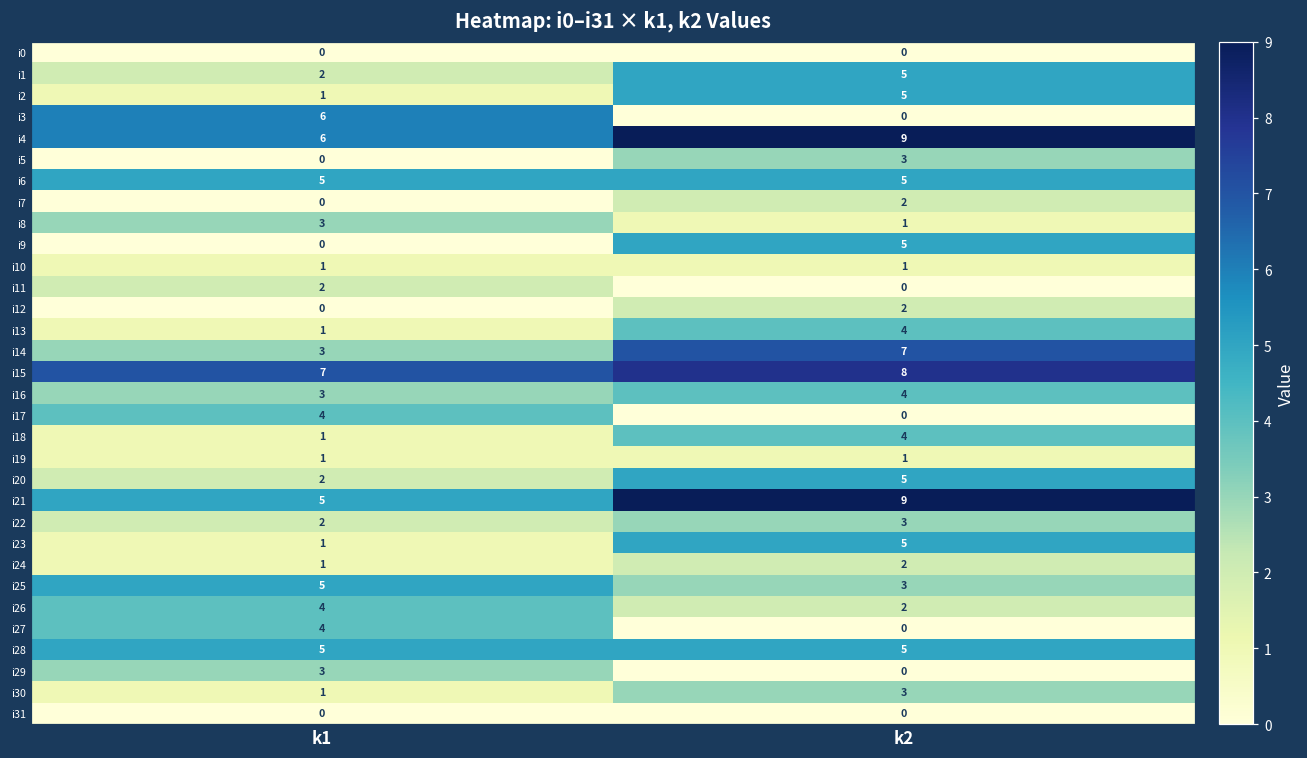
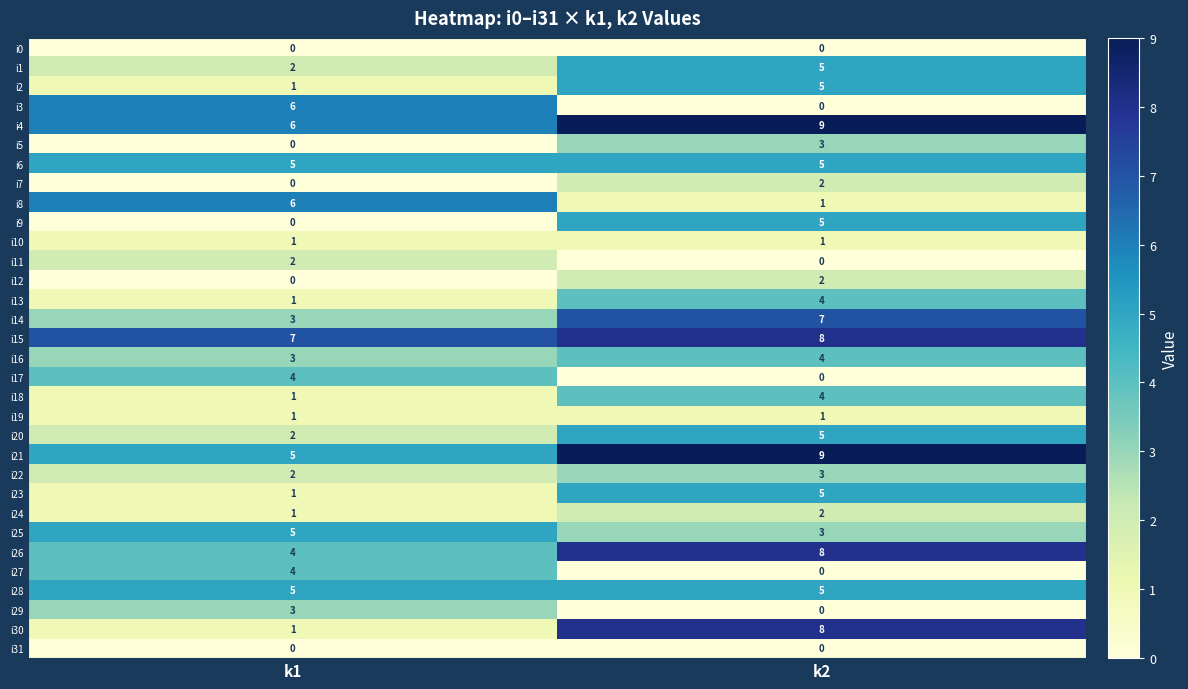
  {
    "i0": {
      "k1": 0,
      "k2": 0
    },
    "i1": {
      "k1": 2,
      "k2": 5
    },
    "i2": {
      "k1": 1,
      "k2": 5
    },
    "i3": {
      "k1": 6,
      "k2": 0
    },
    "i4": {
      "k1": 6,
      "k2": 9
    },
    "i5": {
      "k1": 0,
      "k2": 3
    },
    "i6": {
      "k1": 5,
      "k2": 5
    },
    "i7": {
      "k1": 0,
      "k2": 2
    },
    "i8": {
-     "k1": 3,
+     "k1": 6,
      "k2": 1
    },
    "i9": {
      "k1": 0,
      "k2": 5
    },
    "i10": {
      "k1": 1,
      "k2": 1
    },
    "i11": {
      "k1": 2,
      "k2": 0
    },
    "i12": {
      "k1": 0,
      "k2": 2
    },
    "i13": {
      "k1": 1,
      "k2": 4
    },
    "i14": {
      "k1": 3,
      "k2": 7
    },
    "i15": {
      "k1": 7,
      "k2": 8
    },
    "i16": {
      "k1": 3,
      "k2": 4
    },
    "i17": {
      "k1": 4,
      "k2": 0
    },
    "i18": {
      "k1": 1,
      "k2": 4
    },
    "i19": {
      "k1": 1,
      "k2": 1
    },
    "i20": {
      "k1": 2,
      "k2": 5
    },
    "i21": {
      "k1": 5,
      "k2": 9
    },
    "i22": {
      "k1": 2,
      "k2": 3
    },
    "i23": {
      "k1": 1,
      "k2": 5
    },
    "i24": {
      "k1": 1,
      "k2": 2
    },
    "i25": {
      "k1": 5,
      "k2": 3
    },
    "i26": {
      "k1": 4,
-     "k2": 2
+     "k2": 8
    },
    "i27": {
      "k1": 4,
      "k2": 0
    },
    "i28": {
      "k1": 5,
      "k2": 5
    },
    "i29": {
      "k1": 3,
      "k2": 0
    },
    "i30": {
      "k1": 1,
-     "k2": 3
+     "k2": 8
    },
    "i31": {
      "k1": 0,
      "k2": 0
    }
  }
